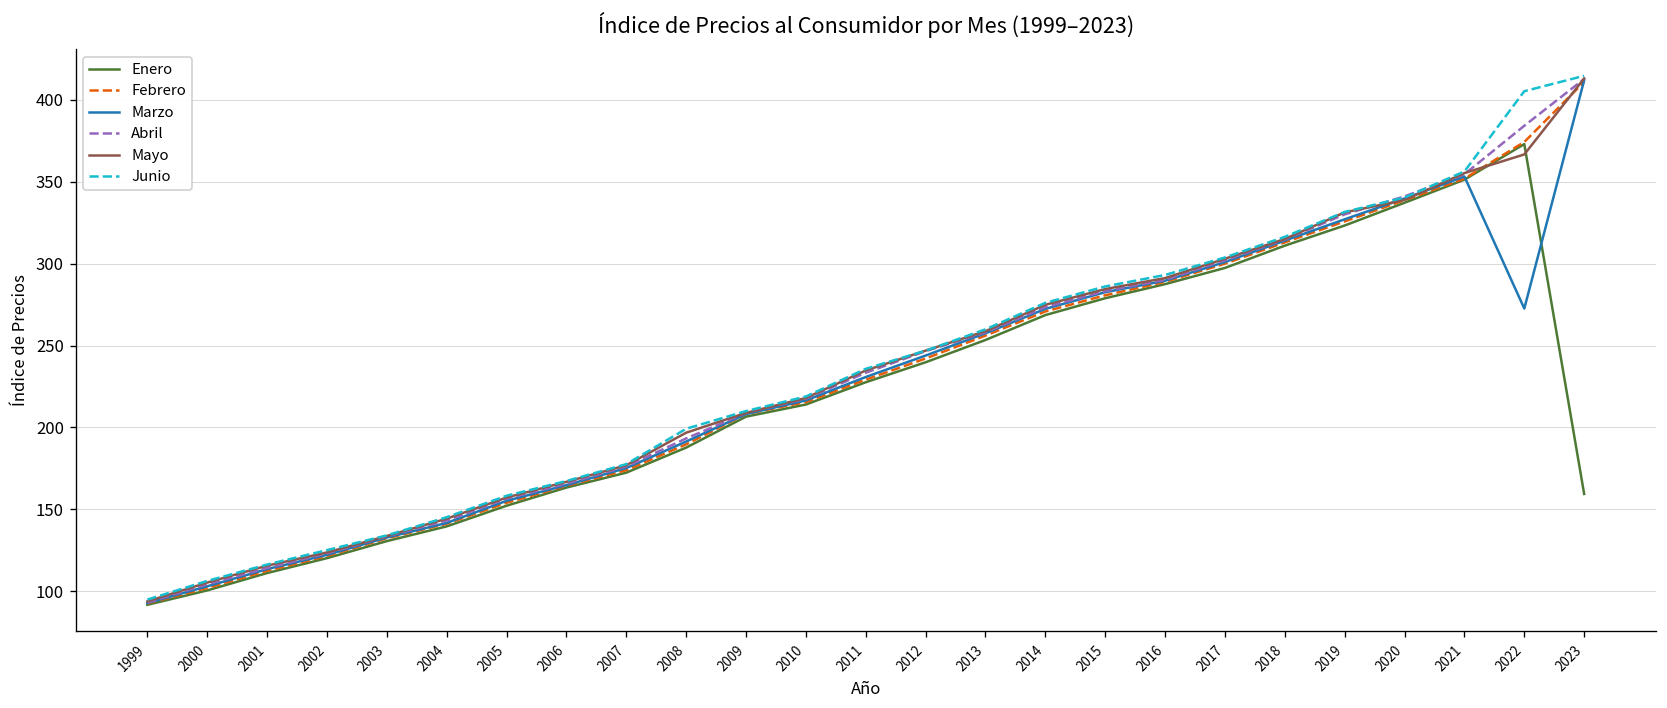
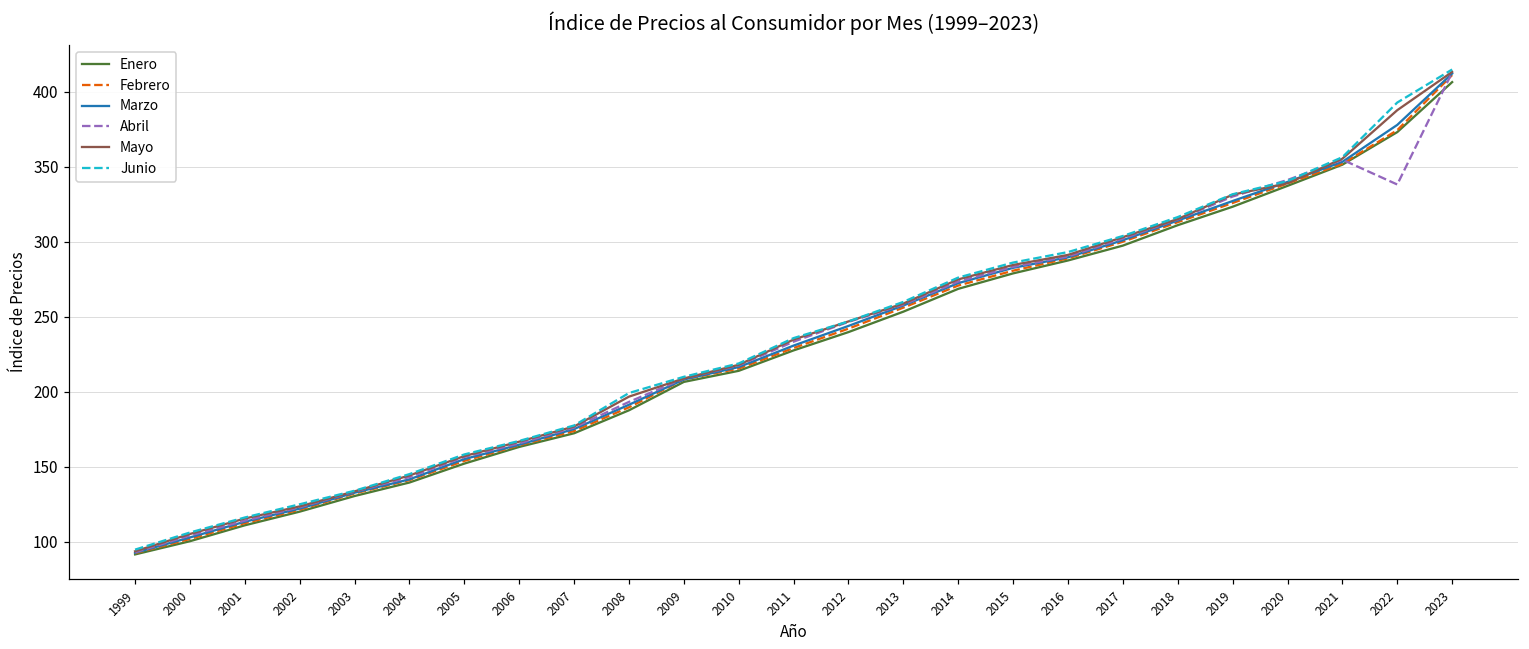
  {
    "Enero": {
      "2008": 188,
      "2012": 240,
      "2013": 253,
      "2014": 269,
      "2017": 297,
      "2018": 311,
      "2019": 323,
-     "2023": 159
+     "2023": 406
    },
    "Marzo": {
-     "2022": 273
+     "2022": 378
    },
    "Abril": {
-     "2022": 384
+     "2022": 338
    },
    "Mayo": {
      "2008": 197,
-     "2022": 367
+     "2022": 388
    },
    "Junio": {
      "2008": 199,
      "2016": 293,
-     "2022": 405
+     "2022": 393
    }
  }
